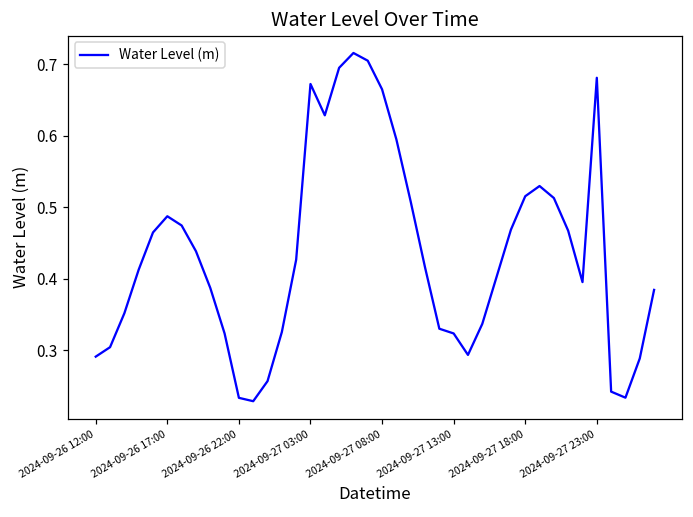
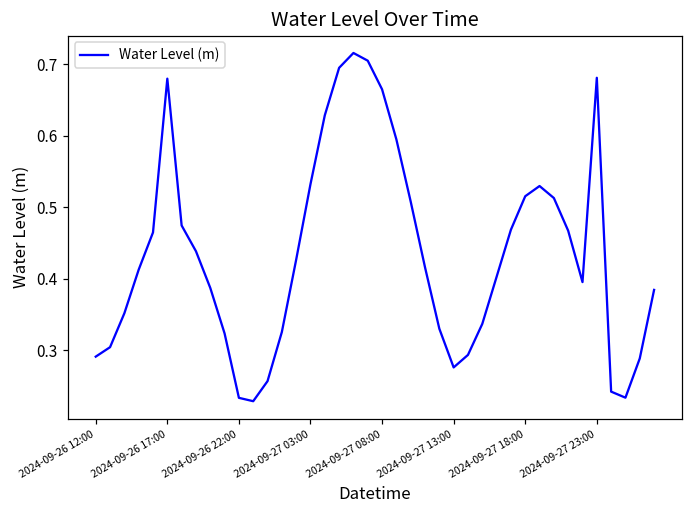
  {
    "2024-09-26 12:00": 0.29,
-   "2024-09-26 17:00": 0.49,
+   "2024-09-26 17:00": 0.68,
    "2024-09-26 22:00": 0.23,
-   "2024-09-27 03:00": 0.67,
+   "2024-09-27 03:00": 0.53,
    "2024-09-27 08:00": 0.66,
-   "2024-09-27 13:00": 0.32,
+   "2024-09-27 13:00": 0.28,
    "2024-09-27 18:00": 0.52,
    "2024-09-27 23:00": 0.68
  }
